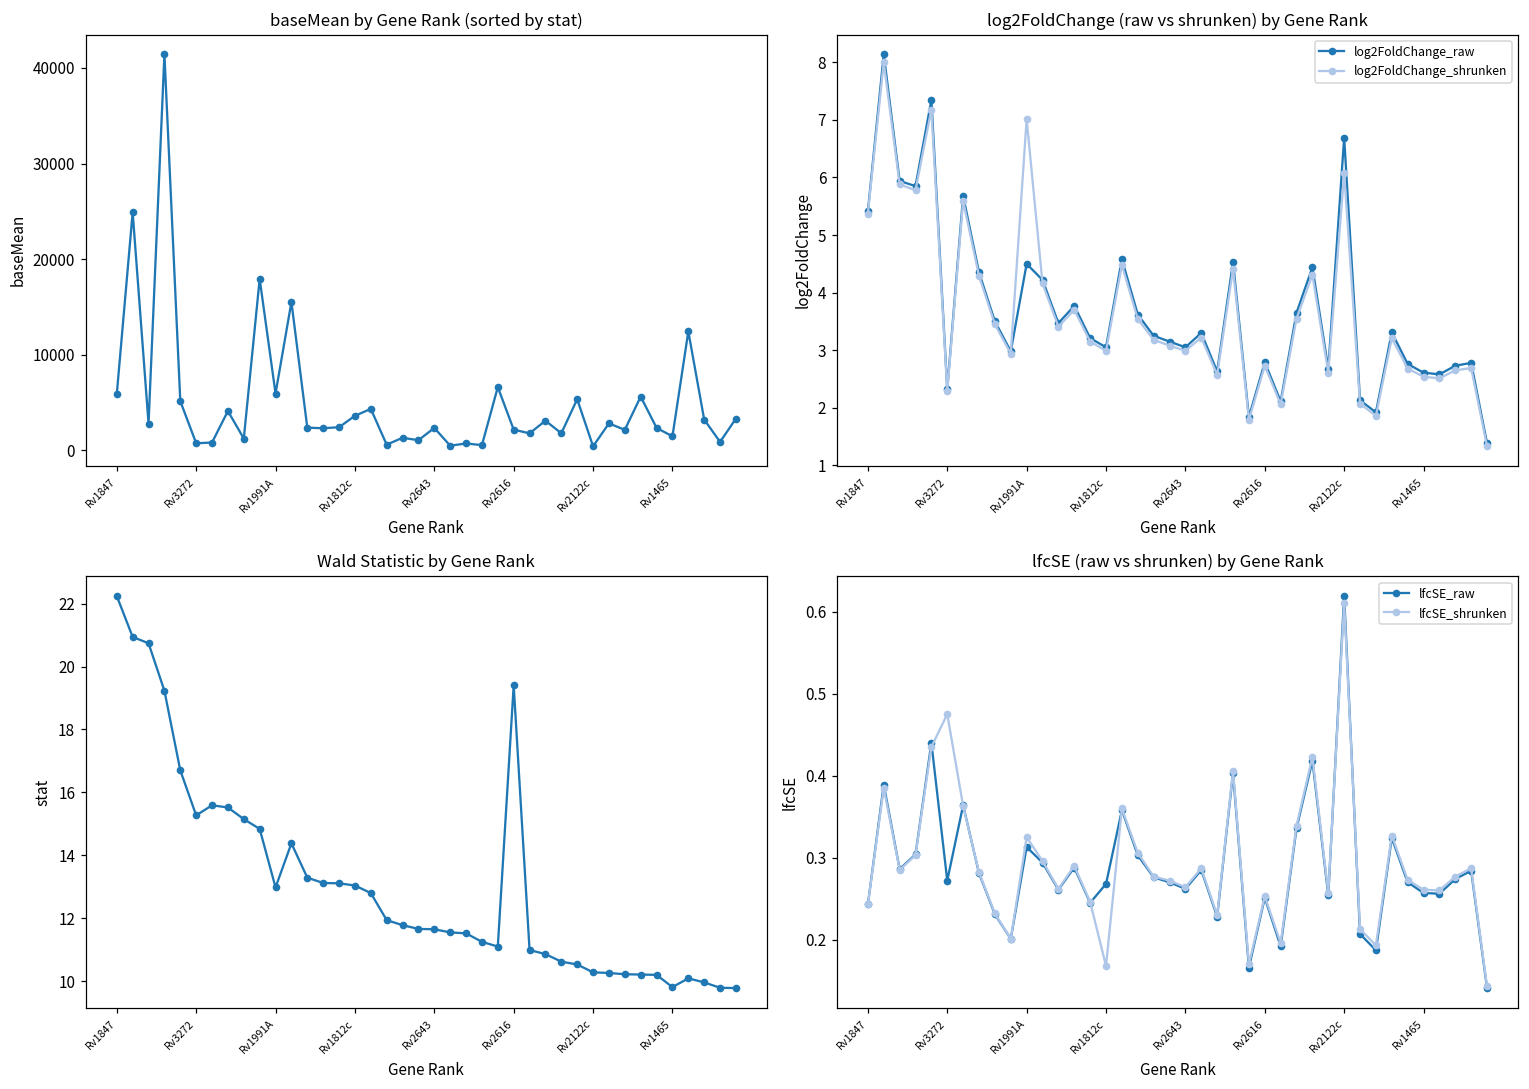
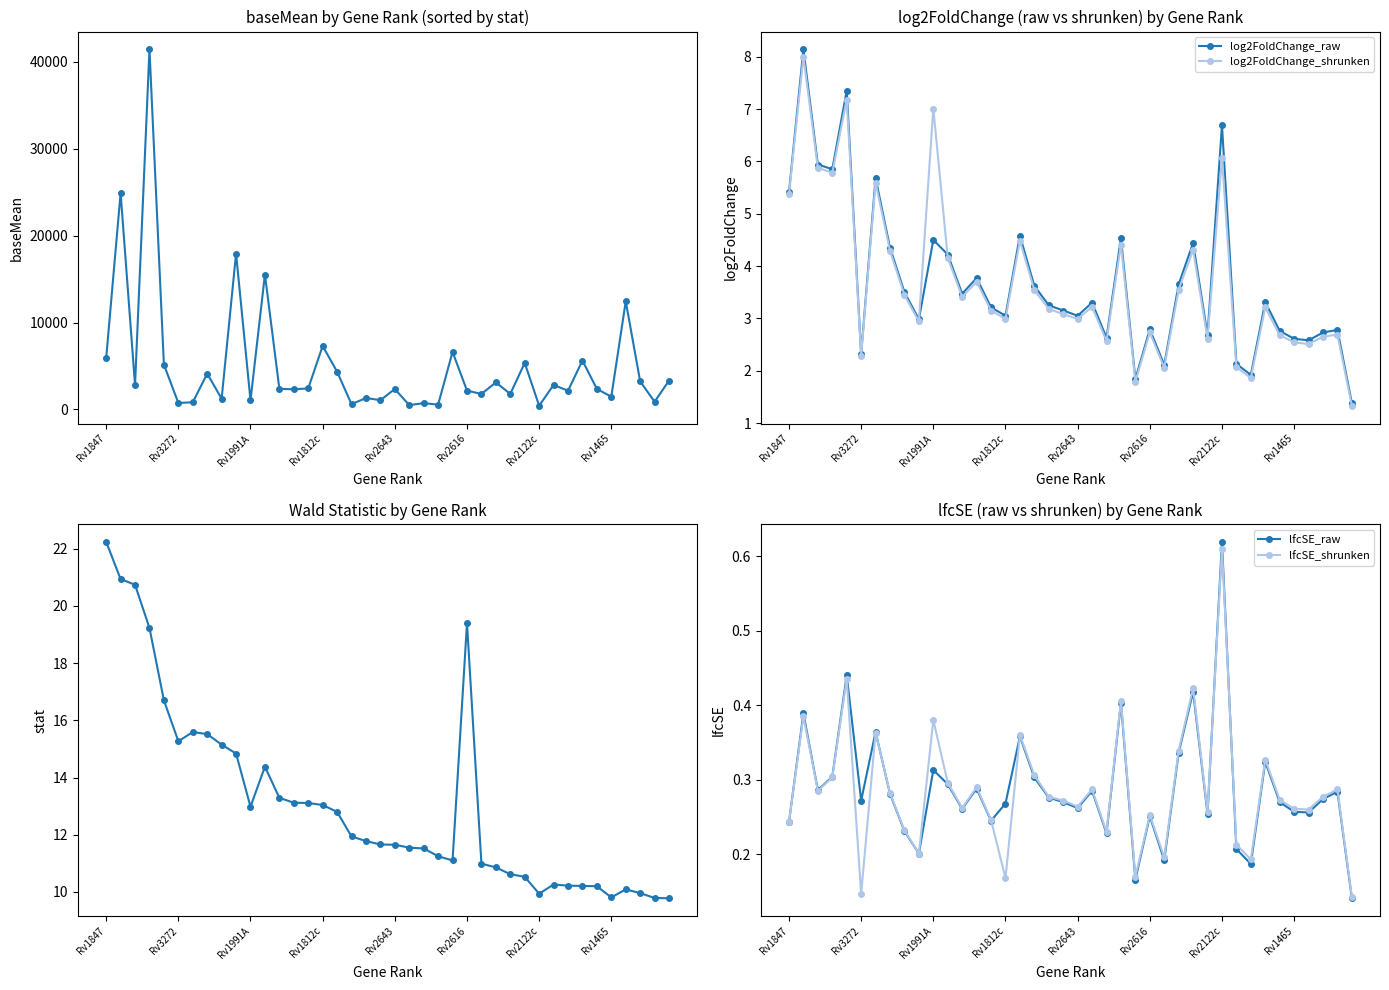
  {
    "baseMean by Gene Rank (sorted by stat)": {
      "Rv1847": 6000,
      "Rv3272": 1000,
-     "Rv1991A": 6000,
-     "Rv1812c": 4000,
+     "Rv1991A": 1000,
+     "Rv1812c": 7000,
      "Rv2643": 2000,
      "Rv2616": 2000,
      "Rv2122c": 0,
      "Rv1465": 1000
    },
    "log2FoldChange (raw vs shrunken) by Gene Rank": {
      "log2FoldChange_raw": {
        "Rv1991A": 4.5,
        "Rv1812c": 3.1,
        "Rv2643": 3.1,
        "Rv2616": 2.8,
        "Rv2122c": 6.7,
        "Rv1465": 2.6
      },
      "log2FoldChange_shrunken": {
        "Rv1991A": 7.0,
        "Rv1812c": 3.0,
        "Rv2643": 3.0,
        "Rv2616": 2.7,
        "Rv2122c": 6.1,
        "Rv1465": 2.5
      }
    },
    "Wald Statistic by Gene Rank": {
      "Rv1847": 22.2,
      "Rv3272": 15.3,
      "Rv1991A": 13.0,
      "Rv1812c": 13.0,
      "Rv2643": 11.7,
      "Rv2616": 19.4,
-     "Rv2122c": 10.3,
+     "Rv2122c": 9.9,
      "Rv1465": 9.8
    },
    "lfcSE (raw vs shrunken) by Gene Rank": {
      "lfcSE_raw": {
        "Rv3272": 0.27,
        "Rv1991A": 0.31,
        "Rv1812c": 0.27,
        "Rv2122c": 0.62,
        "Rv1465": 0.26
      },
      "lfcSE_shrunken": {
-       "Rv3272": 0.48,
-       "Rv1991A": 0.33,
+       "Rv3272": 0.15,
+       "Rv1991A": 0.38,
        "Rv1812c": 0.17,
        "Rv2122c": 0.61,
        "Rv1465": 0.26
      }
    }
  }
